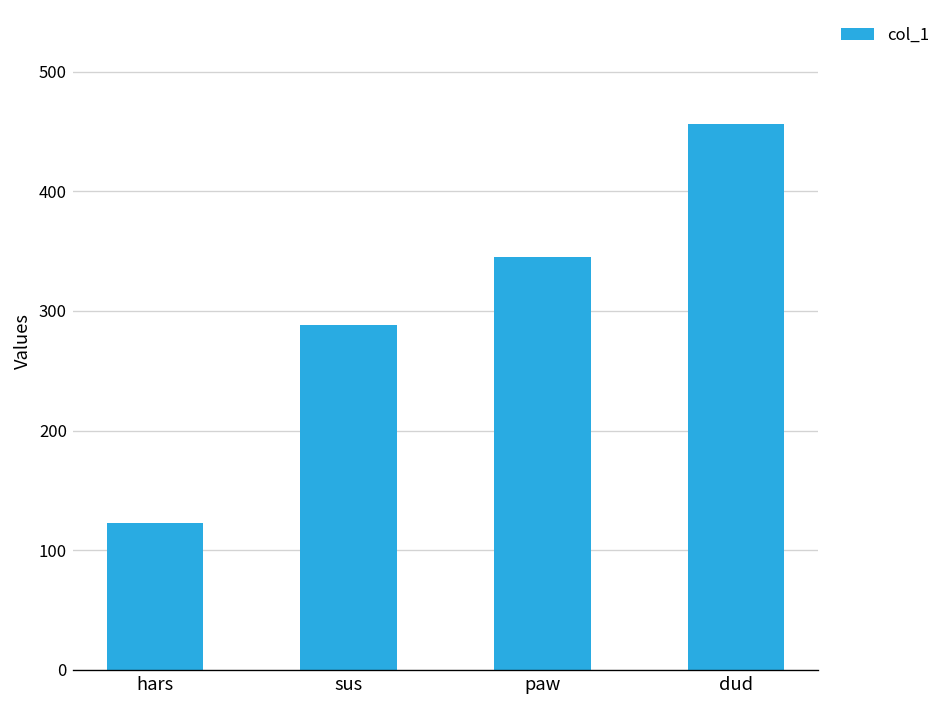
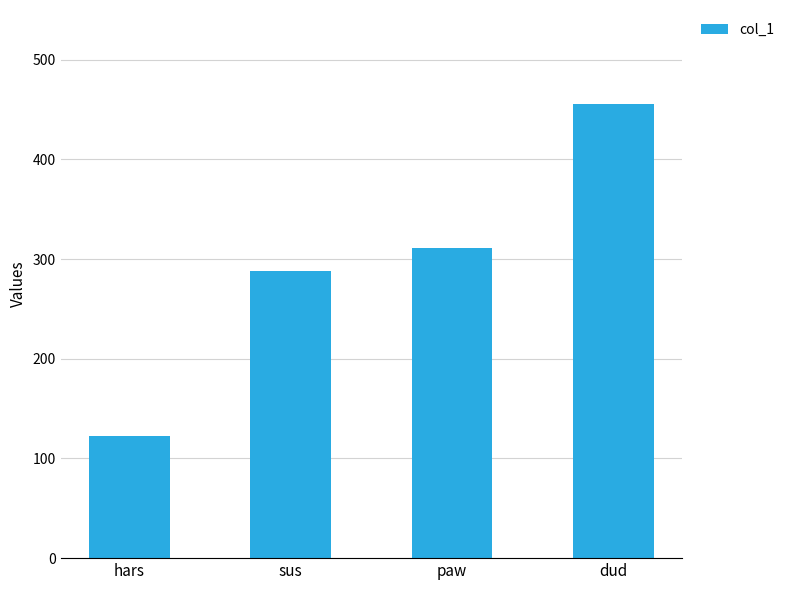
  {
    "hars": 120,
    "sus": 290,
-   "paw": 350,
+   "paw": 310,
    "dud": 460
  }
